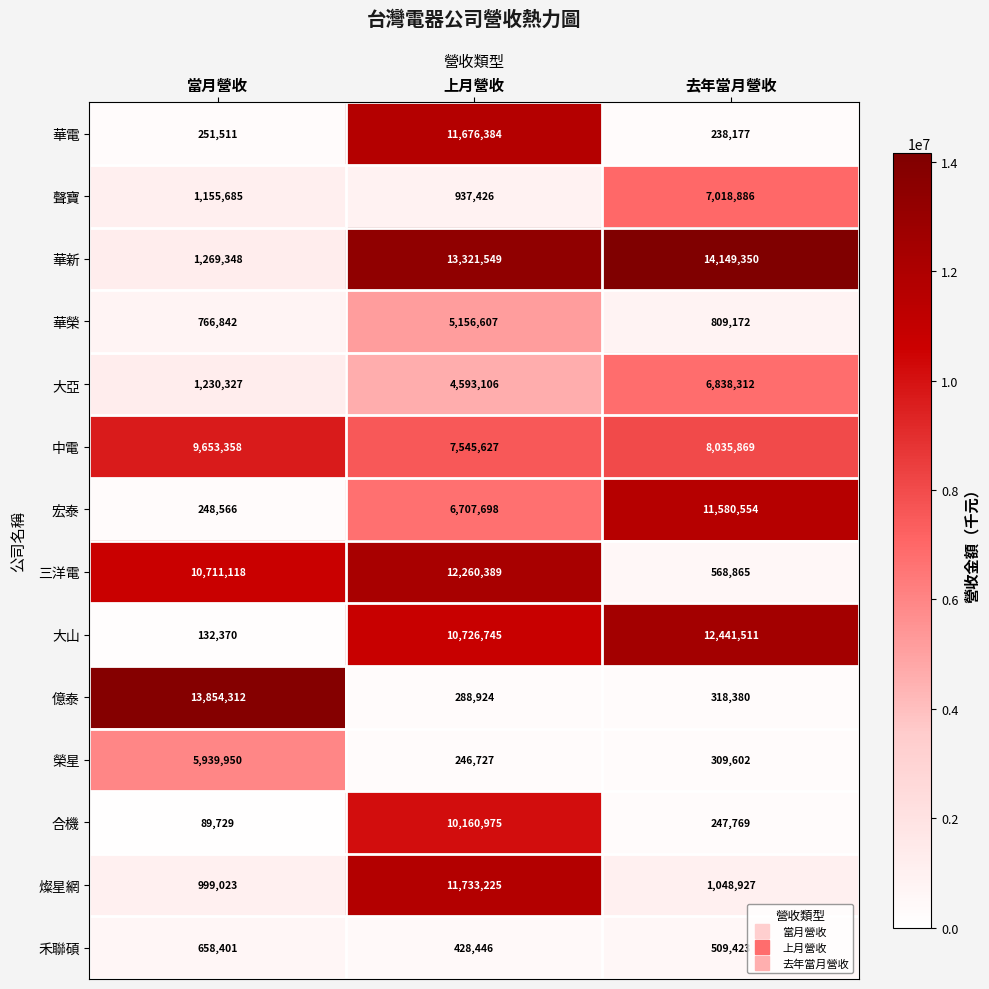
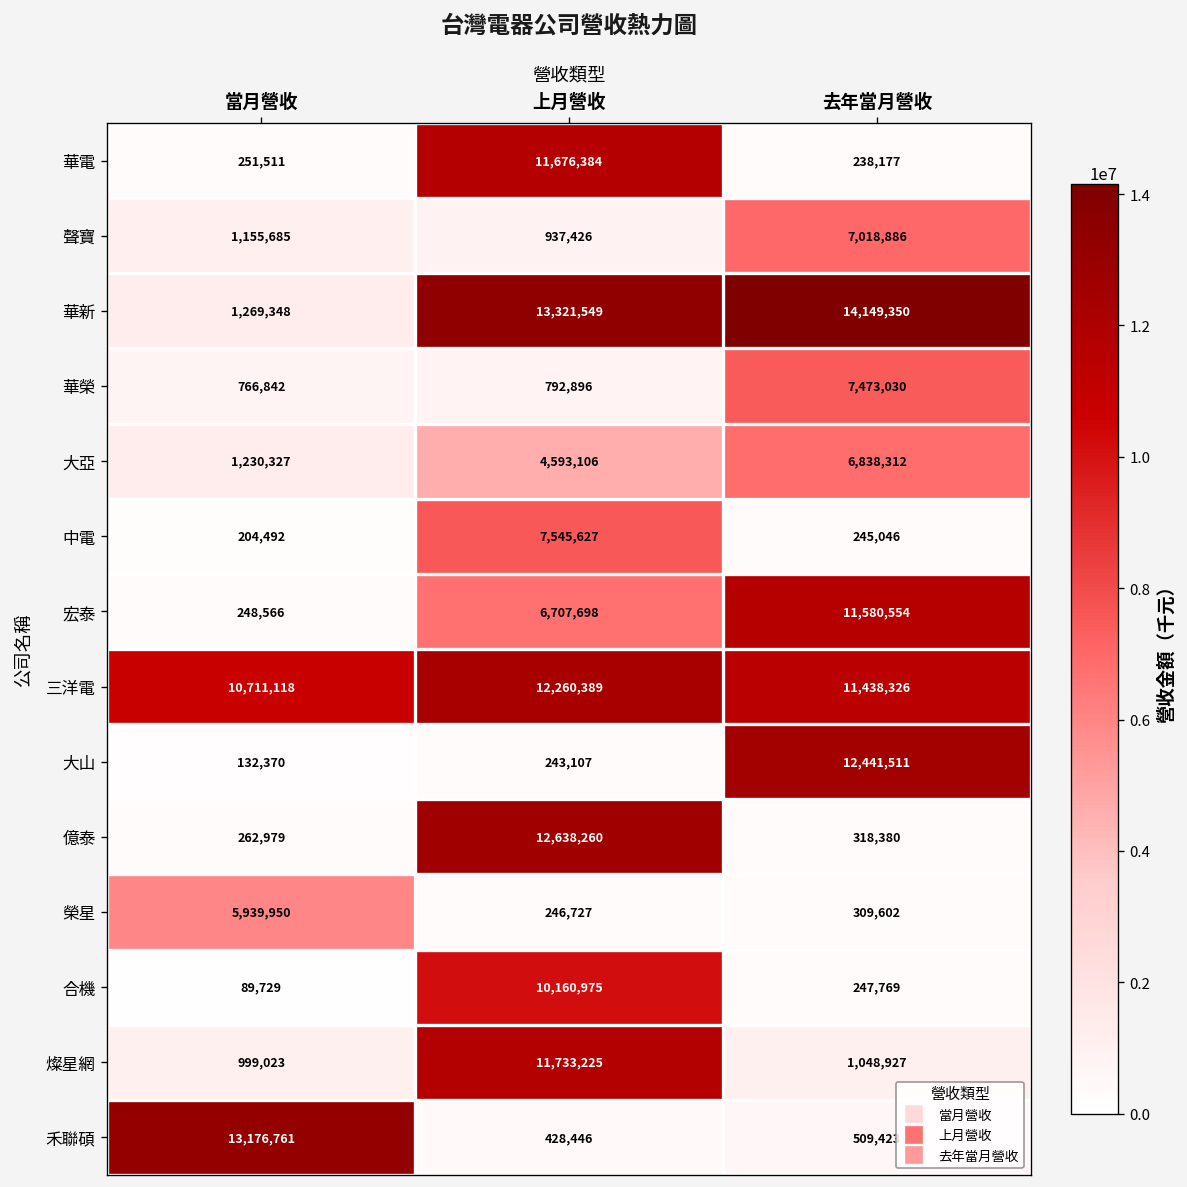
  {
    "華電": {
      "當月營收": "251,511",
      "上月營收": "11,676,384",
      "去年當月營收": "238,177"
    },
    "聲寶": {
      "當月營收": "1,155,685",
      "上月營收": "937,426",
      "去年當月營收": "7,018,886"
    },
    "華新": {
      "當月營收": "1,269,348",
      "上月營收": "13,321,549",
      "去年當月營收": "14,149,350"
    },
    "華榮": {
      "當月營收": "766,842",
-     "上月營收": "5,156,607",
-     "去年當月營收": "809,172"
+     "上月營收": "792,896",
+     "去年當月營收": "7,473,030"
    },
    "大亞": {
      "當月營收": "1,230,327",
      "上月營收": "4,593,106",
      "去年當月營收": "6,838,312"
    },
    "中電": {
-     "當月營收": "9,653,358",
+     "當月營收": "204,492",
      "上月營收": "7,545,627",
-     "去年當月營收": "8,035,869"
+     "去年當月營收": "245,046"
    },
    "宏泰": {
      "當月營收": "248,566",
      "上月營收": "6,707,698",
      "去年當月營收": "11,580,554"
    },
    "三洋電": {
      "當月營收": "10,711,118",
      "上月營收": "12,260,389",
-     "去年當月營收": "568,865"
+     "去年當月營收": "11,438,326"
    },
    "大山": {
      "當月營收": "132,370",
-     "上月營收": "10,726,745",
+     "上月營收": "243,107",
      "去年當月營收": "12,441,511"
    },
    "億泰": {
-     "當月營收": "13,854,312",
-     "上月營收": "288,924",
+     "當月營收": "262,979",
+     "上月營收": "12,638,260",
      "去年當月營收": "318,380"
    },
    "榮星": {
      "當月營收": "5,939,950",
      "上月營收": "246,727",
      "去年當月營收": "309,602"
    },
    "合機": {
      "當月營收": "89,729",
      "上月營收": "10,160,975",
      "去年當月營收": "247,769"
    },
    "燦星網": {
      "當月營收": "999,023",
      "上月營收": "11,733,225",
      "去年當月營收": "1,048,927"
    },
    "禾聯碩": {
-     "當月營收": "658,401",
+     "當月營收": "13,176,761",
      "上月營收": "428,446"
    }
  }
